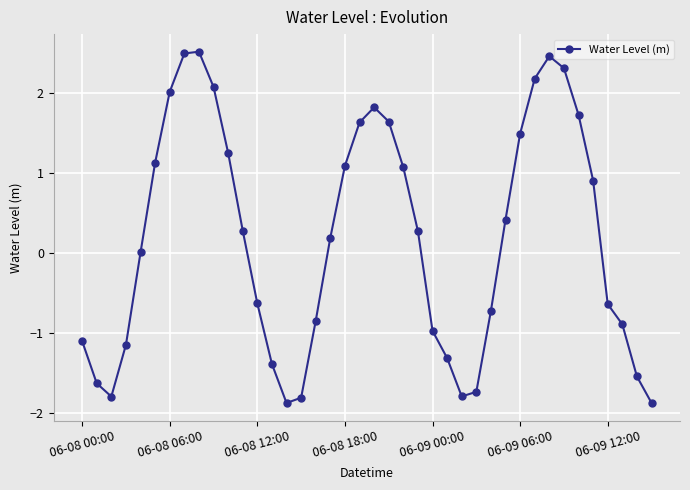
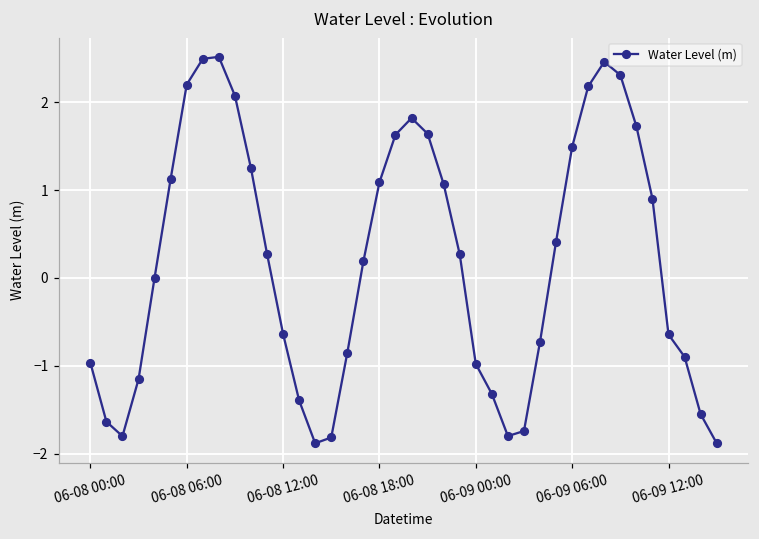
  {
-   "06-08 00:00": -1.1,
-   "06-08 06:00": 2.0,
+   "06-08 00:00": -1.0,
+   "06-08 06:00": 2.2,
    "06-08 12:00": -0.6,
    "06-08 18:00": 1.1,
    "06-09 00:00": -1.0,
    "06-09 06:00": 1.5,
    "06-09 12:00": -0.6
  }
